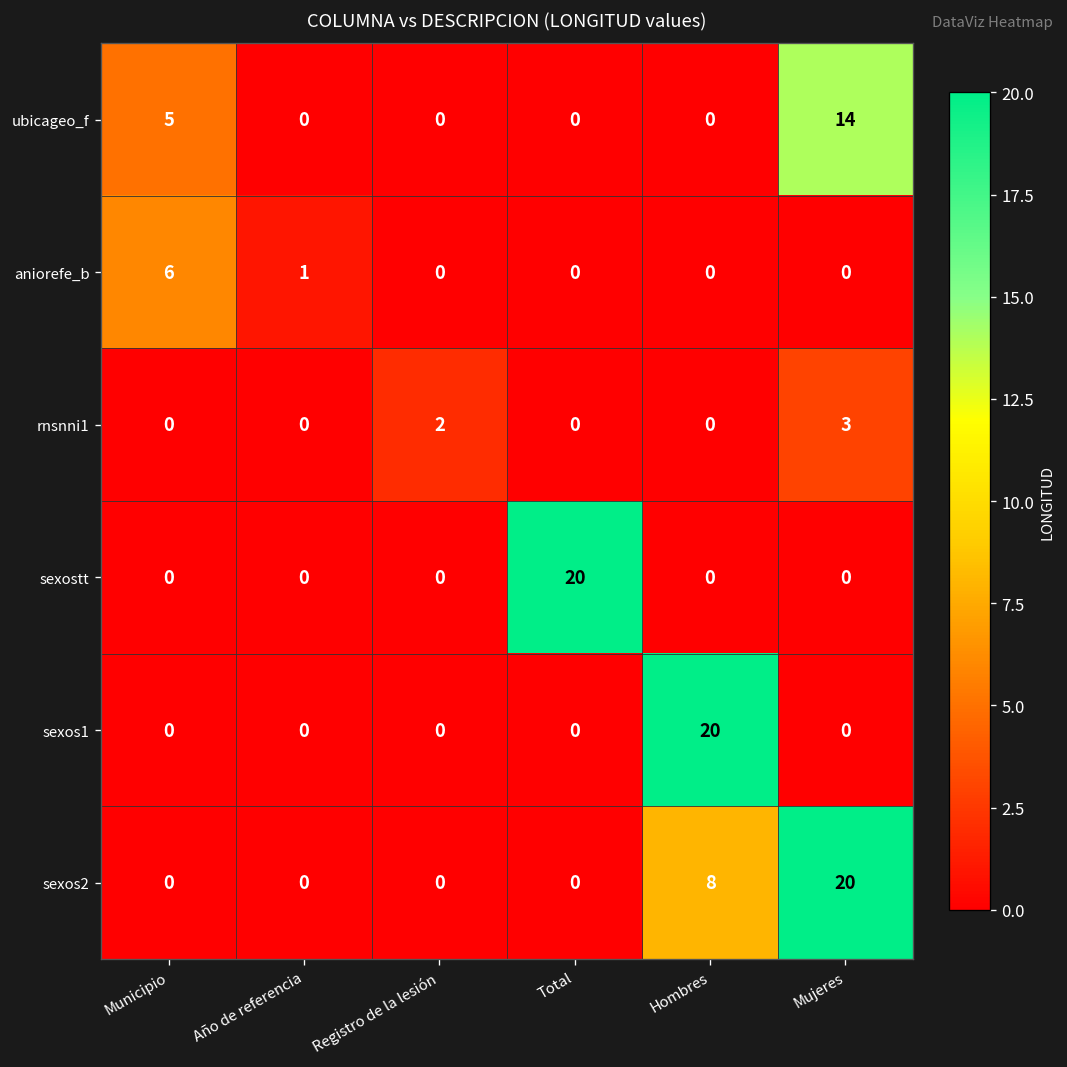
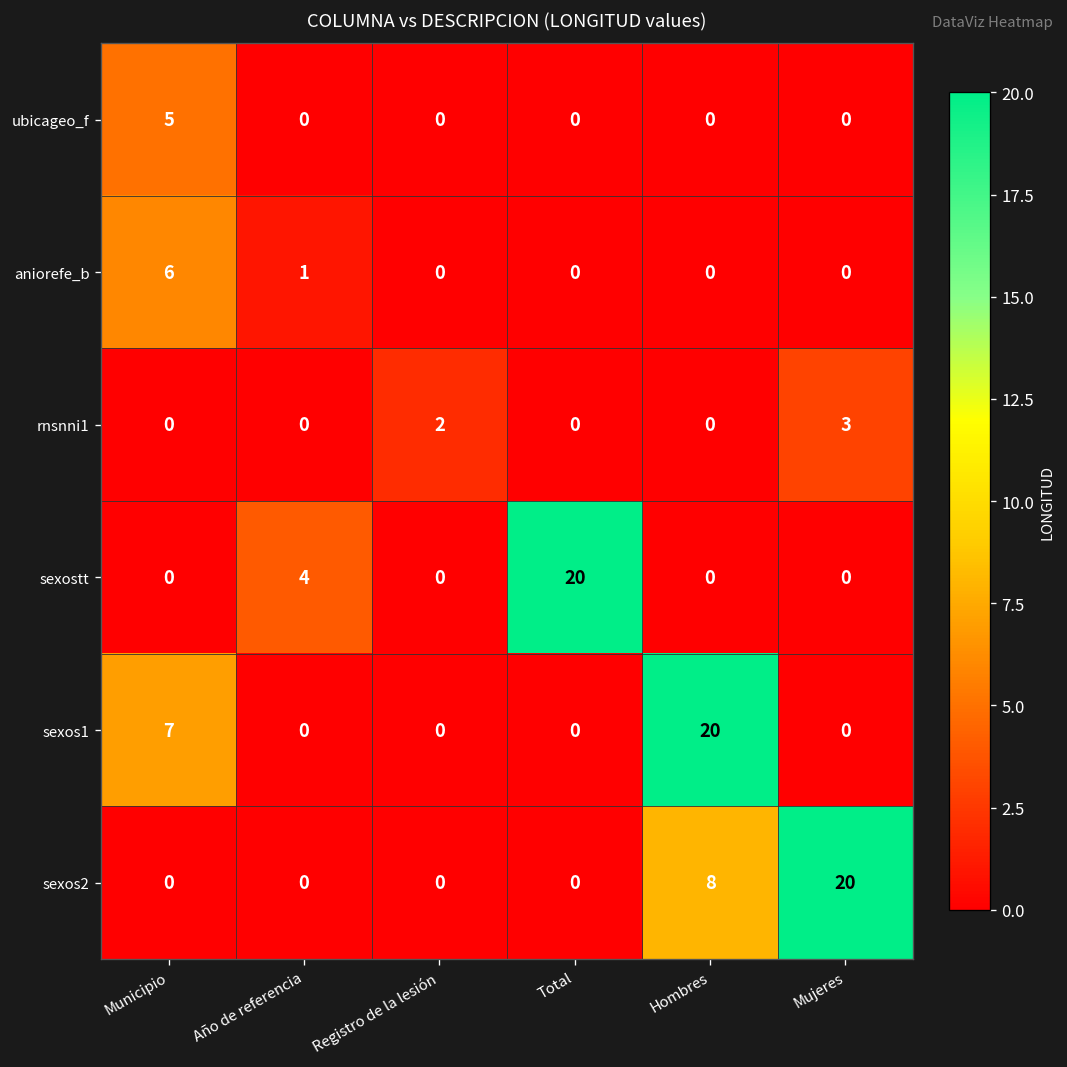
  {
    "ubicageo_f": {
      "Municipio": 5,
      "Año de referencia": 0,
      "Registro de la lesión": 0,
      "Total": 0,
      "Hombres": 0,
-     "Mujeres": 14
+     "Mujeres": 0
    },
    "aniorefe_b": {
      "Municipio": 6,
      "Año de referencia": 1,
      "Registro de la lesión": 0,
      "Total": 0,
      "Hombres": 0,
      "Mujeres": 0
    },
    "rnsnni1": {
      "Municipio": 0,
      "Año de referencia": 0,
      "Registro de la lesión": 2,
      "Total": 0,
      "Hombres": 0,
      "Mujeres": 3
    },
    "sexostt": {
      "Municipio": 0,
-     "Año de referencia": 0,
+     "Año de referencia": 4,
      "Registro de la lesión": 0,
      "Total": 20,
      "Hombres": 0,
      "Mujeres": 0
    },
    "sexos1": {
-     "Municipio": 0,
+     "Municipio": 7,
      "Año de referencia": 0,
      "Registro de la lesión": 0,
      "Total": 0,
      "Hombres": 20,
      "Mujeres": 0
    },
    "sexos2": {
      "Municipio": 0,
      "Año de referencia": 0,
      "Registro de la lesión": 0,
      "Total": 0,
      "Hombres": 8,
      "Mujeres": 20
    }
  }
